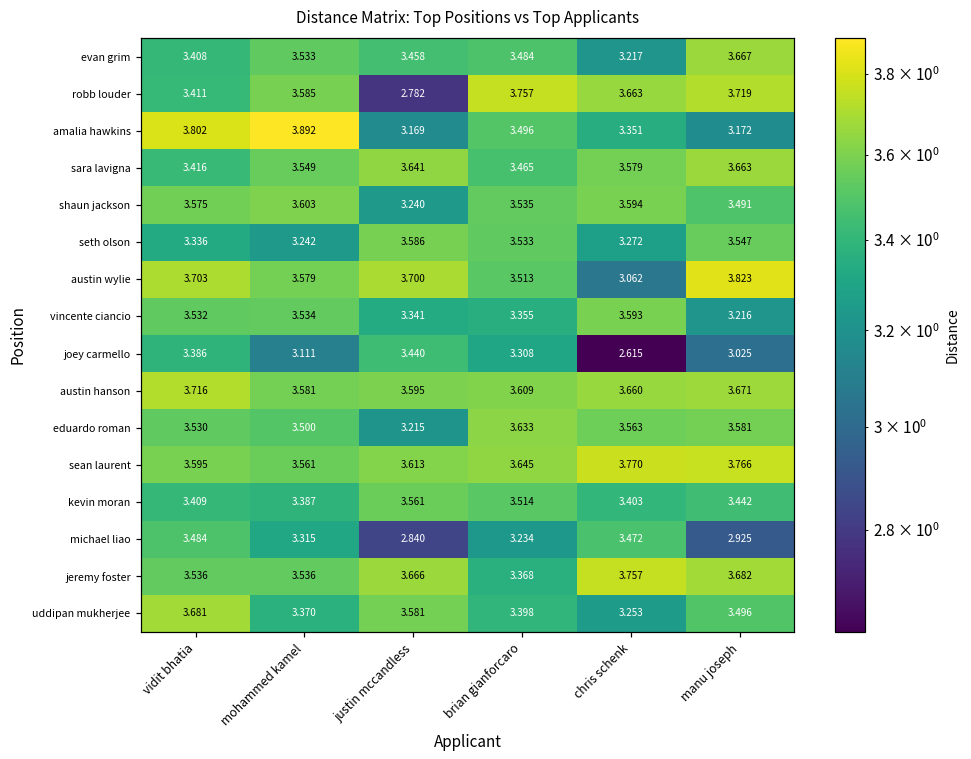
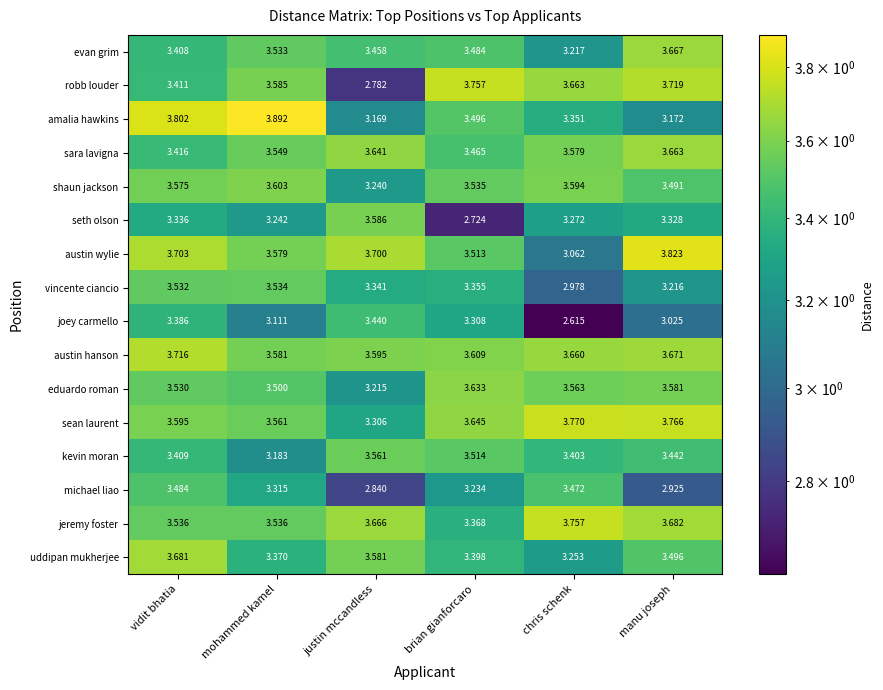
  {
    "evan grim": {
      "vidit bhatia": 3.408,
      "mohammed kamel": 3.533,
      "justin mccandless": 3.458,
      "brian gianforcaro": 3.484,
      "chris schenk": 3.217,
      "manu joseph": 3.667
    },
    "robb louder": {
      "vidit bhatia": 3.411,
      "mohammed kamel": 3.585,
      "justin mccandless": 2.782,
      "brian gianforcaro": 3.757,
      "chris schenk": 3.663,
      "manu joseph": 3.719
    },
    "amalia hawkins": {
      "vidit bhatia": 3.802,
      "mohammed kamel": 3.892,
      "justin mccandless": 3.169,
      "brian gianforcaro": 3.496,
      "chris schenk": 3.351,
      "manu joseph": 3.172
    },
    "sara lavigna": {
      "vidit bhatia": 3.416,
      "mohammed kamel": 3.549,
      "justin mccandless": 3.641,
      "brian gianforcaro": 3.465,
      "chris schenk": 3.579,
      "manu joseph": 3.663
    },
    "shaun jackson": {
      "vidit bhatia": 3.575,
      "mohammed kamel": 3.603,
      "justin mccandless": 3.240,
      "brian gianforcaro": 3.535,
      "chris schenk": 3.594,
      "manu joseph": 3.491
    },
    "seth olson": {
      "vidit bhatia": 3.336,
      "mohammed kamel": 3.242,
      "justin mccandless": 3.586,
-     "brian gianforcaro": 3.533,
+     "brian gianforcaro": 2.724,
      "chris schenk": 3.272,
-     "manu joseph": 3.547
+     "manu joseph": 3.328
    },
    "austin wylie": {
      "vidit bhatia": 3.703,
      "mohammed kamel": 3.579,
      "justin mccandless": 3.700,
      "brian gianforcaro": 3.513,
      "chris schenk": 3.062,
      "manu joseph": 3.823
    },
    "vincente ciancio": {
      "vidit bhatia": 3.532,
      "mohammed kamel": 3.534,
      "justin mccandless": 3.341,
      "brian gianforcaro": 3.355,
-     "chris schenk": 3.593,
+     "chris schenk": 2.978,
      "manu joseph": 3.216
    },
    "joey carmello": {
      "vidit bhatia": 3.386,
      "mohammed kamel": 3.111,
      "justin mccandless": 3.440,
      "brian gianforcaro": 3.308,
      "chris schenk": 2.615,
      "manu joseph": 3.025
    },
    "austin hanson": {
      "vidit bhatia": 3.716,
      "mohammed kamel": 3.581,
      "justin mccandless": 3.595,
      "brian gianforcaro": 3.609,
      "chris schenk": 3.660,
      "manu joseph": 3.671
    },
    "eduardo roman": {
      "vidit bhatia": 3.530,
      "mohammed kamel": 3.500,
      "justin mccandless": 3.215,
      "brian gianforcaro": 3.633,
      "chris schenk": 3.563,
      "manu joseph": 3.581
    },
    "sean laurent": {
      "vidit bhatia": 3.595,
      "mohammed kamel": 3.561,
-     "justin mccandless": 3.613,
+     "justin mccandless": 3.306,
      "brian gianforcaro": 3.645,
      "chris schenk": 3.770,
      "manu joseph": 3.766
    },
    "kevin moran": {
      "vidit bhatia": 3.409,
-     "mohammed kamel": 3.387,
+     "mohammed kamel": 3.183,
      "justin mccandless": 3.561,
      "brian gianforcaro": 3.514,
      "chris schenk": 3.403,
      "manu joseph": 3.442
    },
    "michael liao": {
      "vidit bhatia": 3.484,
      "mohammed kamel": 3.315,
      "justin mccandless": 2.840,
      "brian gianforcaro": 3.234,
      "chris schenk": 3.472,
      "manu joseph": 2.925
    },
    "jeremy foster": {
      "vidit bhatia": 3.536,
      "mohammed kamel": 3.536,
      "justin mccandless": 3.666,
      "brian gianforcaro": 3.368,
      "chris schenk": 3.757,
      "manu joseph": 3.682
    },
    "uddipan mukherjee": {
      "vidit bhatia": 3.681,
      "mohammed kamel": 3.370,
      "justin mccandless": 3.581,
      "brian gianforcaro": 3.398,
      "chris schenk": 3.253,
      "manu joseph": 3.496
    }
  }
